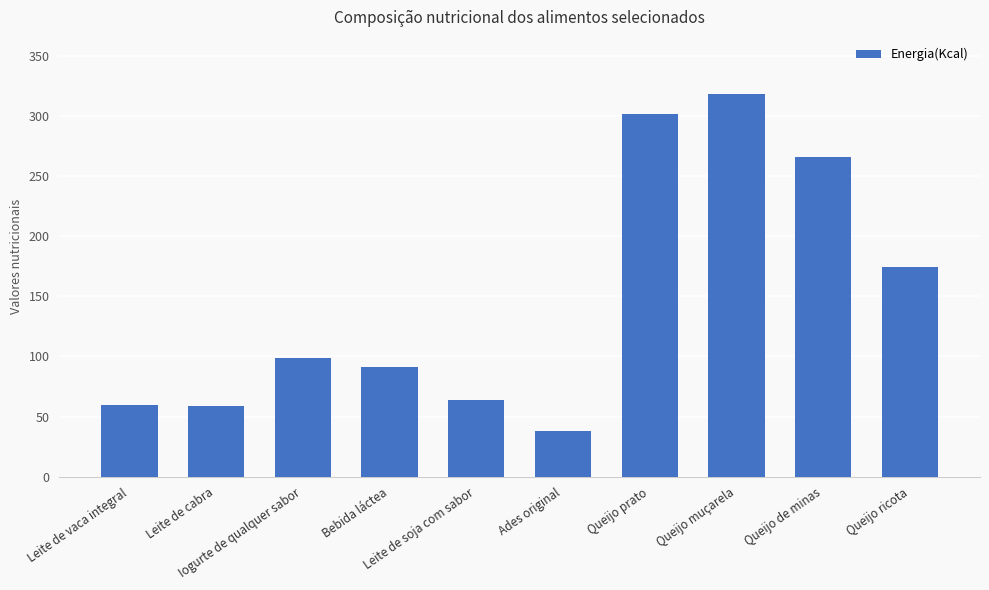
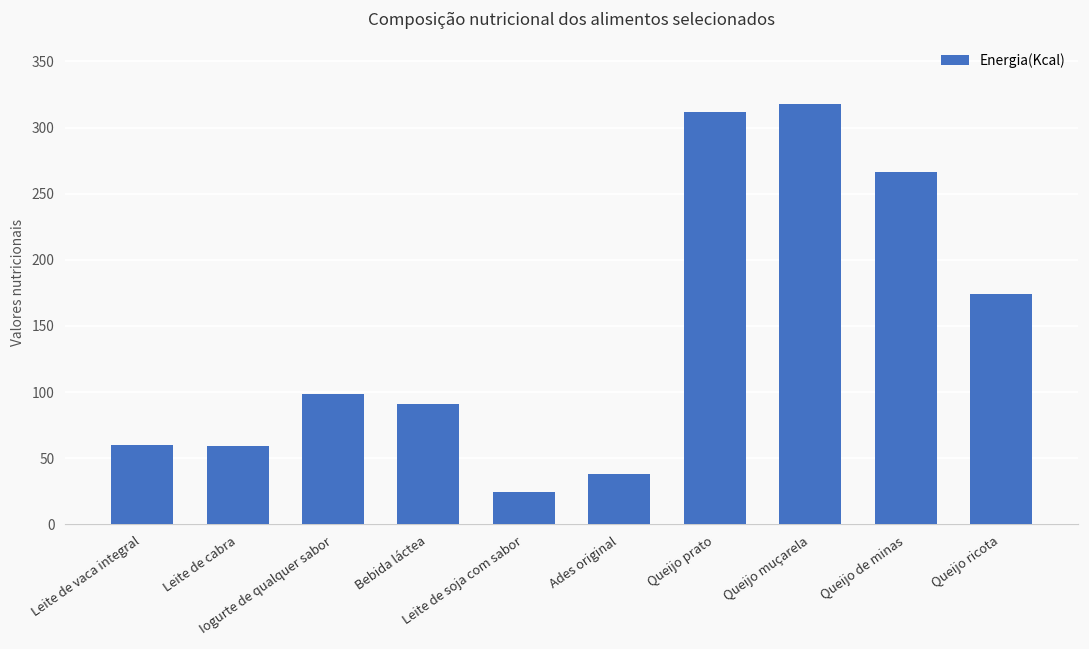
  {
    "Leite de vaca integral": 60,
    "Leite de cabra": 59,
    "Iogurte de qualquer sabor": 99,
    "Bebida láctea": 91,
-   "Leite de soja com sabor": 64,
+   "Leite de soja com sabor": 25,
    "Ades original": 38,
-   "Queijo prato": 302,
+   "Queijo prato": 311,
    "Queijo muçarela": 318,
    "Queijo de minas": 266,
    "Queijo ricota": 174
  }
